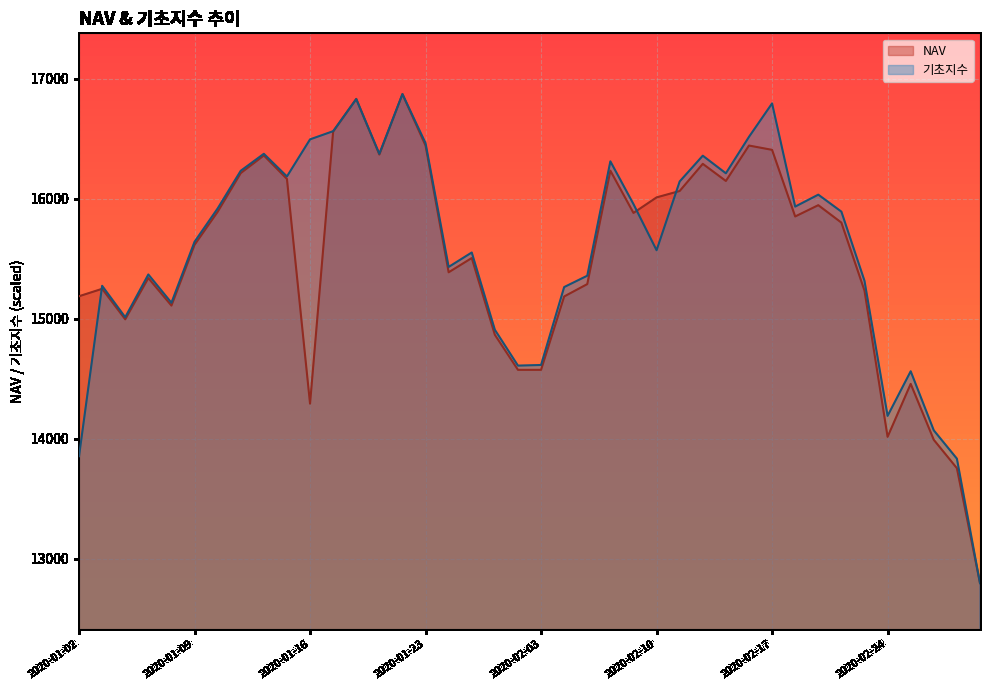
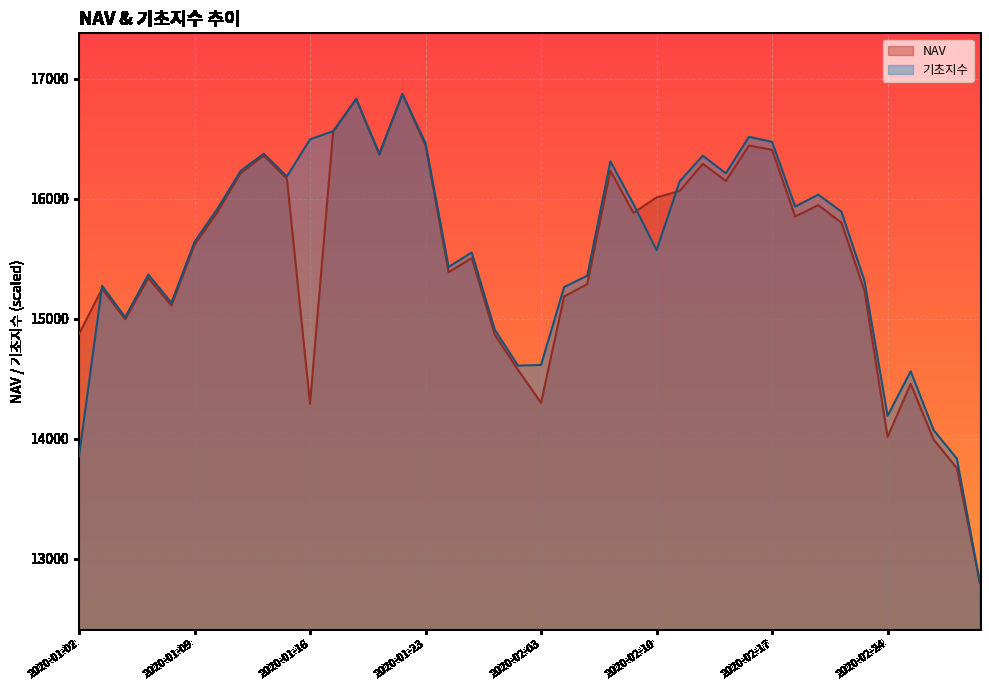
  {
    "NAV": {
-     "2020-01-02": 15190,
+     "2020-01-02": 14870,
      "2020-01-09": 15620,
      "2020-01-16": 14290,
-     "2020-02-03": 14570,
+     "2020-02-03": 14300,
      "2020-02-10": 16010,
      "2020-02-17": 16410,
      "2020-02-24": 14020
    },
    "기초지수": {
      "2020-01-02": 13860,
      "2020-01-09": 15640,
      "2020-01-16": 16490,
      "2020-02-03": 14620,
      "2020-02-10": 15570,
-     "2020-02-17": 16790,
+     "2020-02-17": 16470,
      "2020-02-24": 14190
    }
  }
